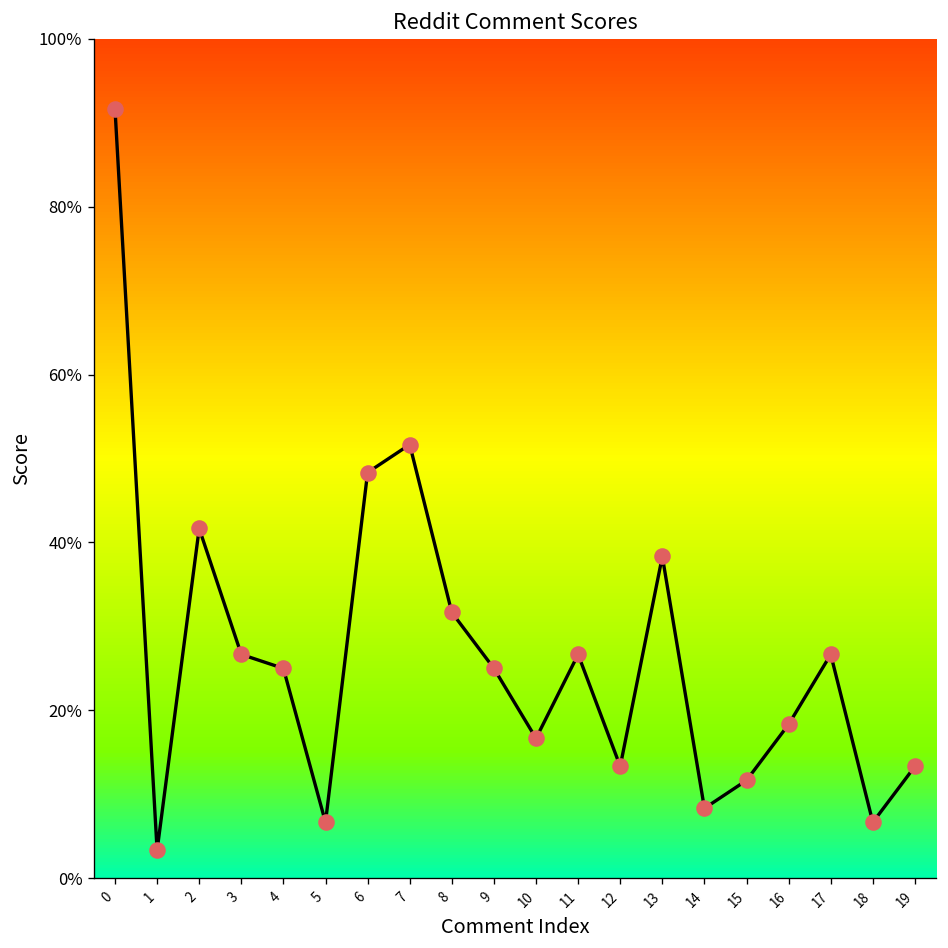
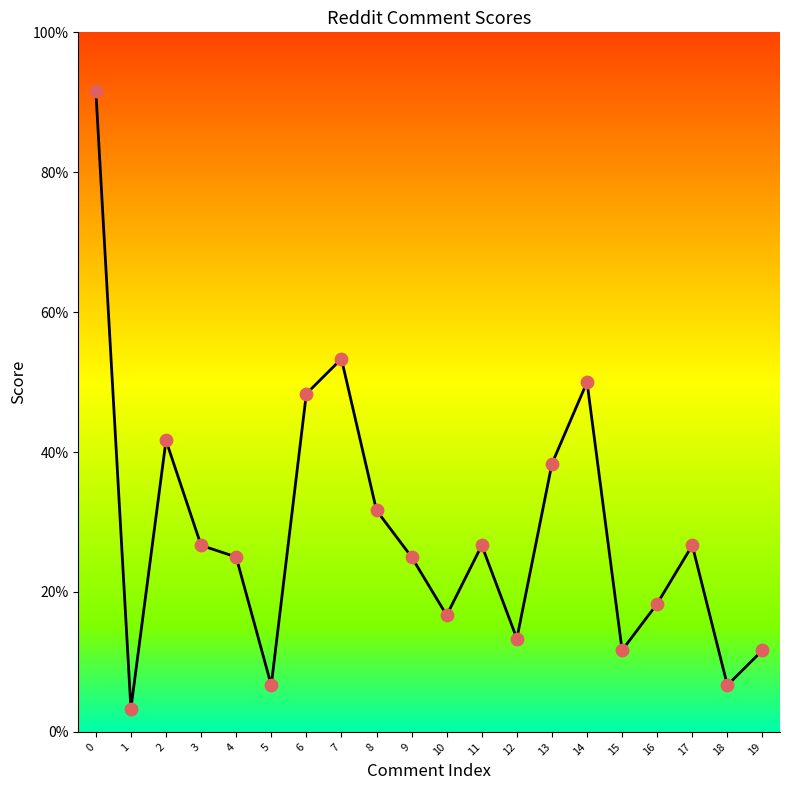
  {
    "0": "92%",
    "1": "3%",
    "2": "42%",
    "3": "27%",
    "4": "25%",
    "5": "7%",
    "6": "48%",
-   "7": "52%",
+   "7": "53%",
    "8": "32%",
    "9": "25%",
    "10": "17%",
    "11": "27%",
    "12": "13%",
    "13": "38%",
-   "14": "8%",
+   "14": "50%",
    "15": "12%",
    "16": "18%",
    "17": "27%",
    "18": "7%",
-   "19": "13%"
+   "19": "12%"
  }
